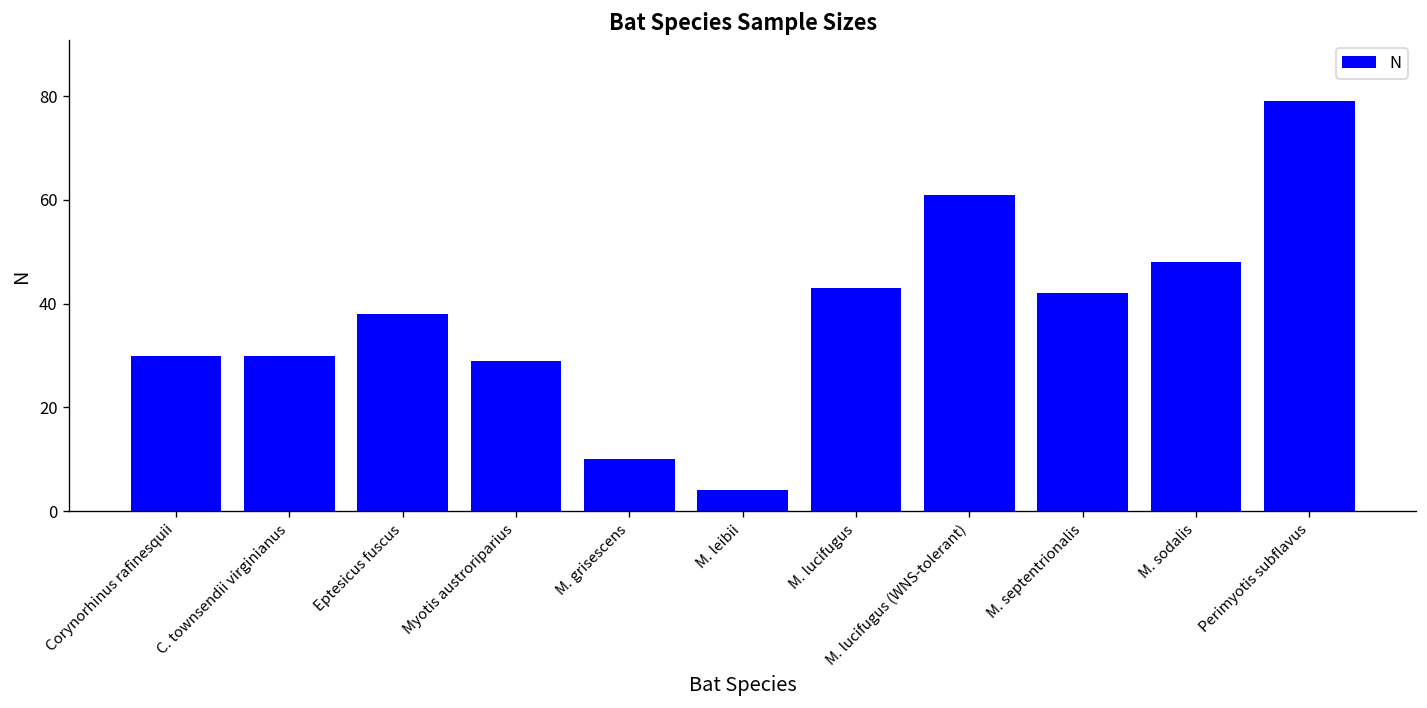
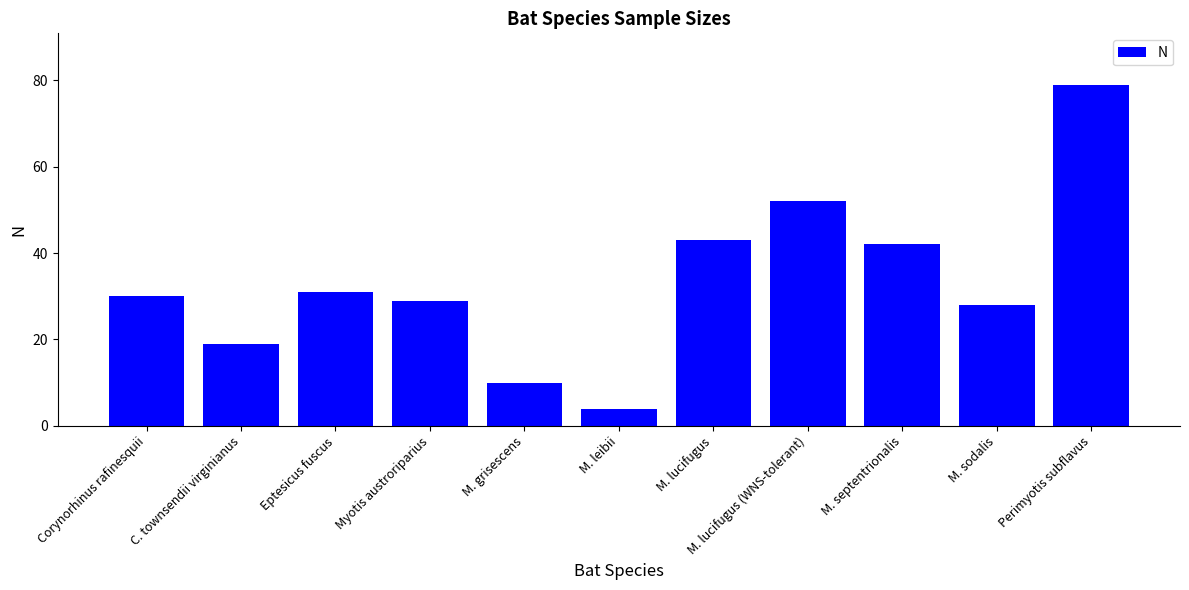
  {
    "Corynorhinus rafinesquii": 30,
-   "C. townsendii virginianus": 30,
-   "Eptesicus fuscus": 38,
+   "C. townsendii virginianus": 19,
+   "Eptesicus fuscus": 31,
    "Myotis austroriparius": 29,
    "M. grisescens": 10,
    "M. leibii": 4,
    "M. lucifugus": 43,
-   "M. lucifugus (WNS-tolerant)": 61,
+   "M. lucifugus (WNS-tolerant)": 52,
    "M. septentrionalis": 42,
-   "M. sodalis": 48,
+   "M. sodalis": 28,
    "Perimyotis subflavus": 79
  }
